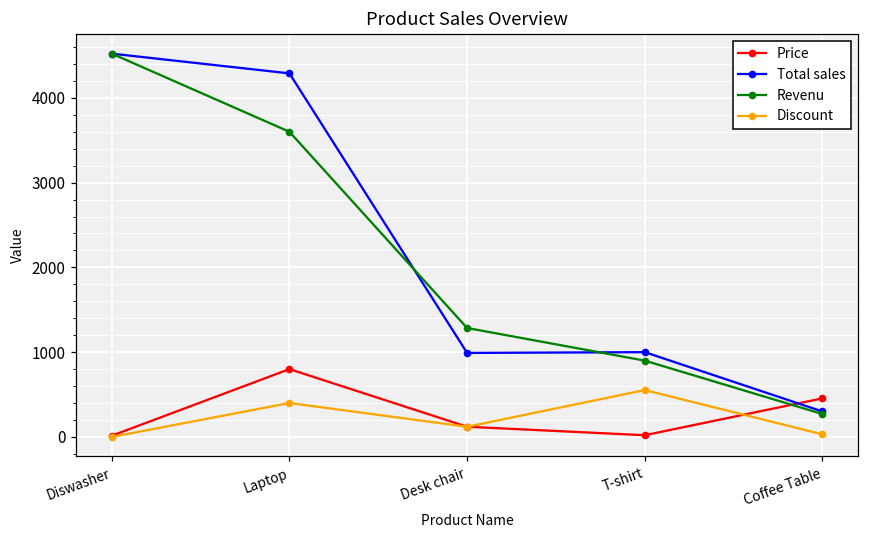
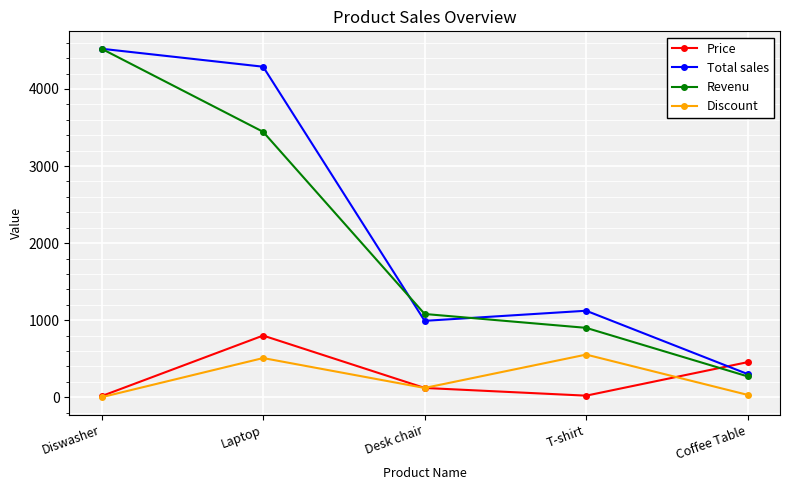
  {
    "Price": {
      "Laptop": 800,
      "T-shirt": 0,
      "Coffee Table": 500
    },
    "Total sales": {
      "Laptop": 4300,
      "Desk chair": 1000,
-     "T-shirt": 1000
+     "T-shirt": 1100
    },
    "Revenu": {
-     "Laptop": 3600,
-     "Desk chair": 1300,
+     "Laptop": 3400,
+     "Desk chair": 1100,
      "T-shirt": 900
    },
    "Discount": {
-     "Laptop": 400,
+     "Laptop": 500,
      "T-shirt": 600,
      "Coffee Table": 0
    }
  }
